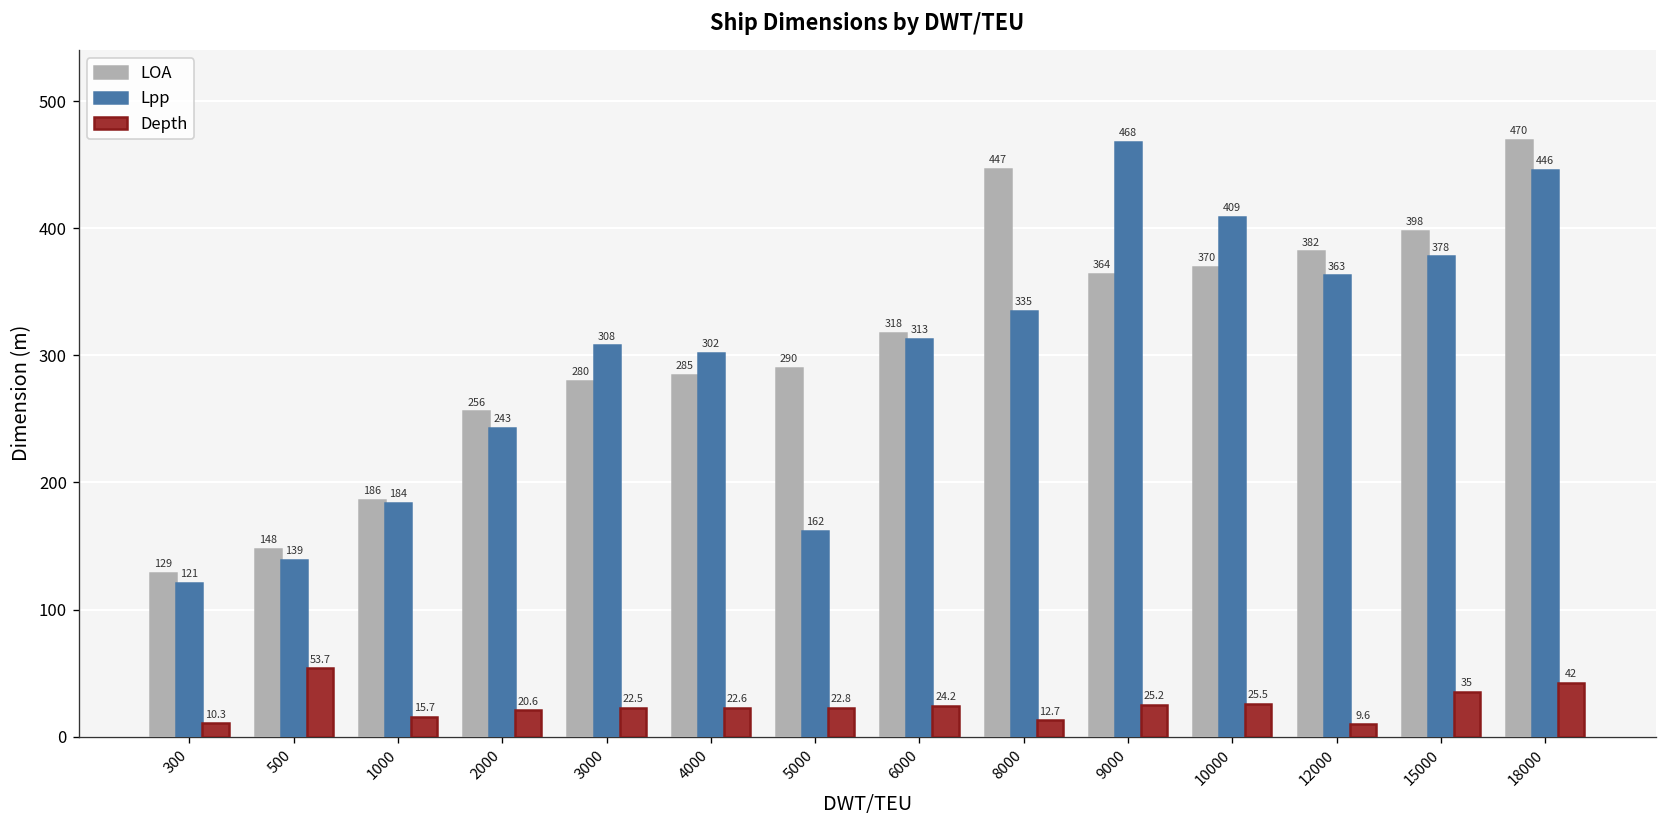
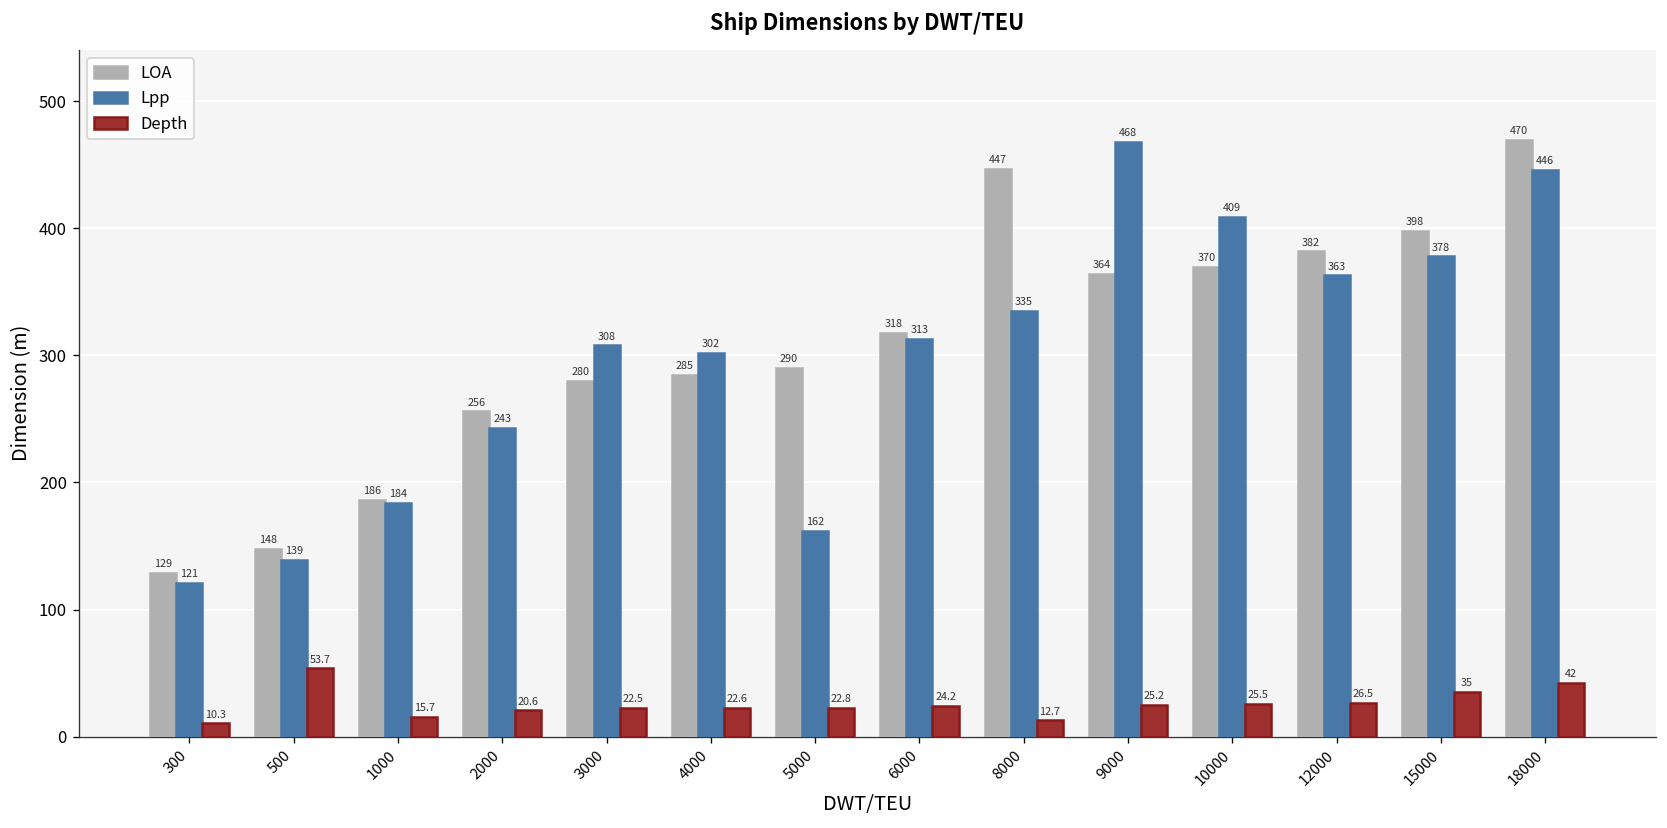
  {
    "LOA": {
      "300": 129,
      "500": 148,
      "1000": 186,
      "2000": 256,
      "3000": 280,
      "4000": 285,
      "5000": 290,
      "6000": 318,
      "8000": 447,
      "9000": 364,
      "10000": 370,
      "12000": 382,
      "15000": 398,
      "18000": 470
    },
    "Lpp": {
      "300": 121,
      "500": 139,
      "1000": 184,
      "2000": 243,
      "3000": 308,
      "4000": 302,
      "5000": 162,
      "6000": 313,
      "8000": 335,
      "9000": 468,
      "10000": 409,
      "12000": 363,
      "15000": 378,
      "18000": 446
    },
    "Depth": {
      "300": 10.3,
      "500": 53.7,
      "1000": 15.7,
      "2000": 20.6,
      "3000": 22.5,
      "4000": 22.6,
      "5000": 22.8,
      "6000": 24.2,
      "8000": 12.7,
      "9000": 25.2,
      "10000": 25.5,
-     "12000": 9.6,
+     "12000": 26.5,
      "15000": 35,
      "18000": 42
    }
  }
